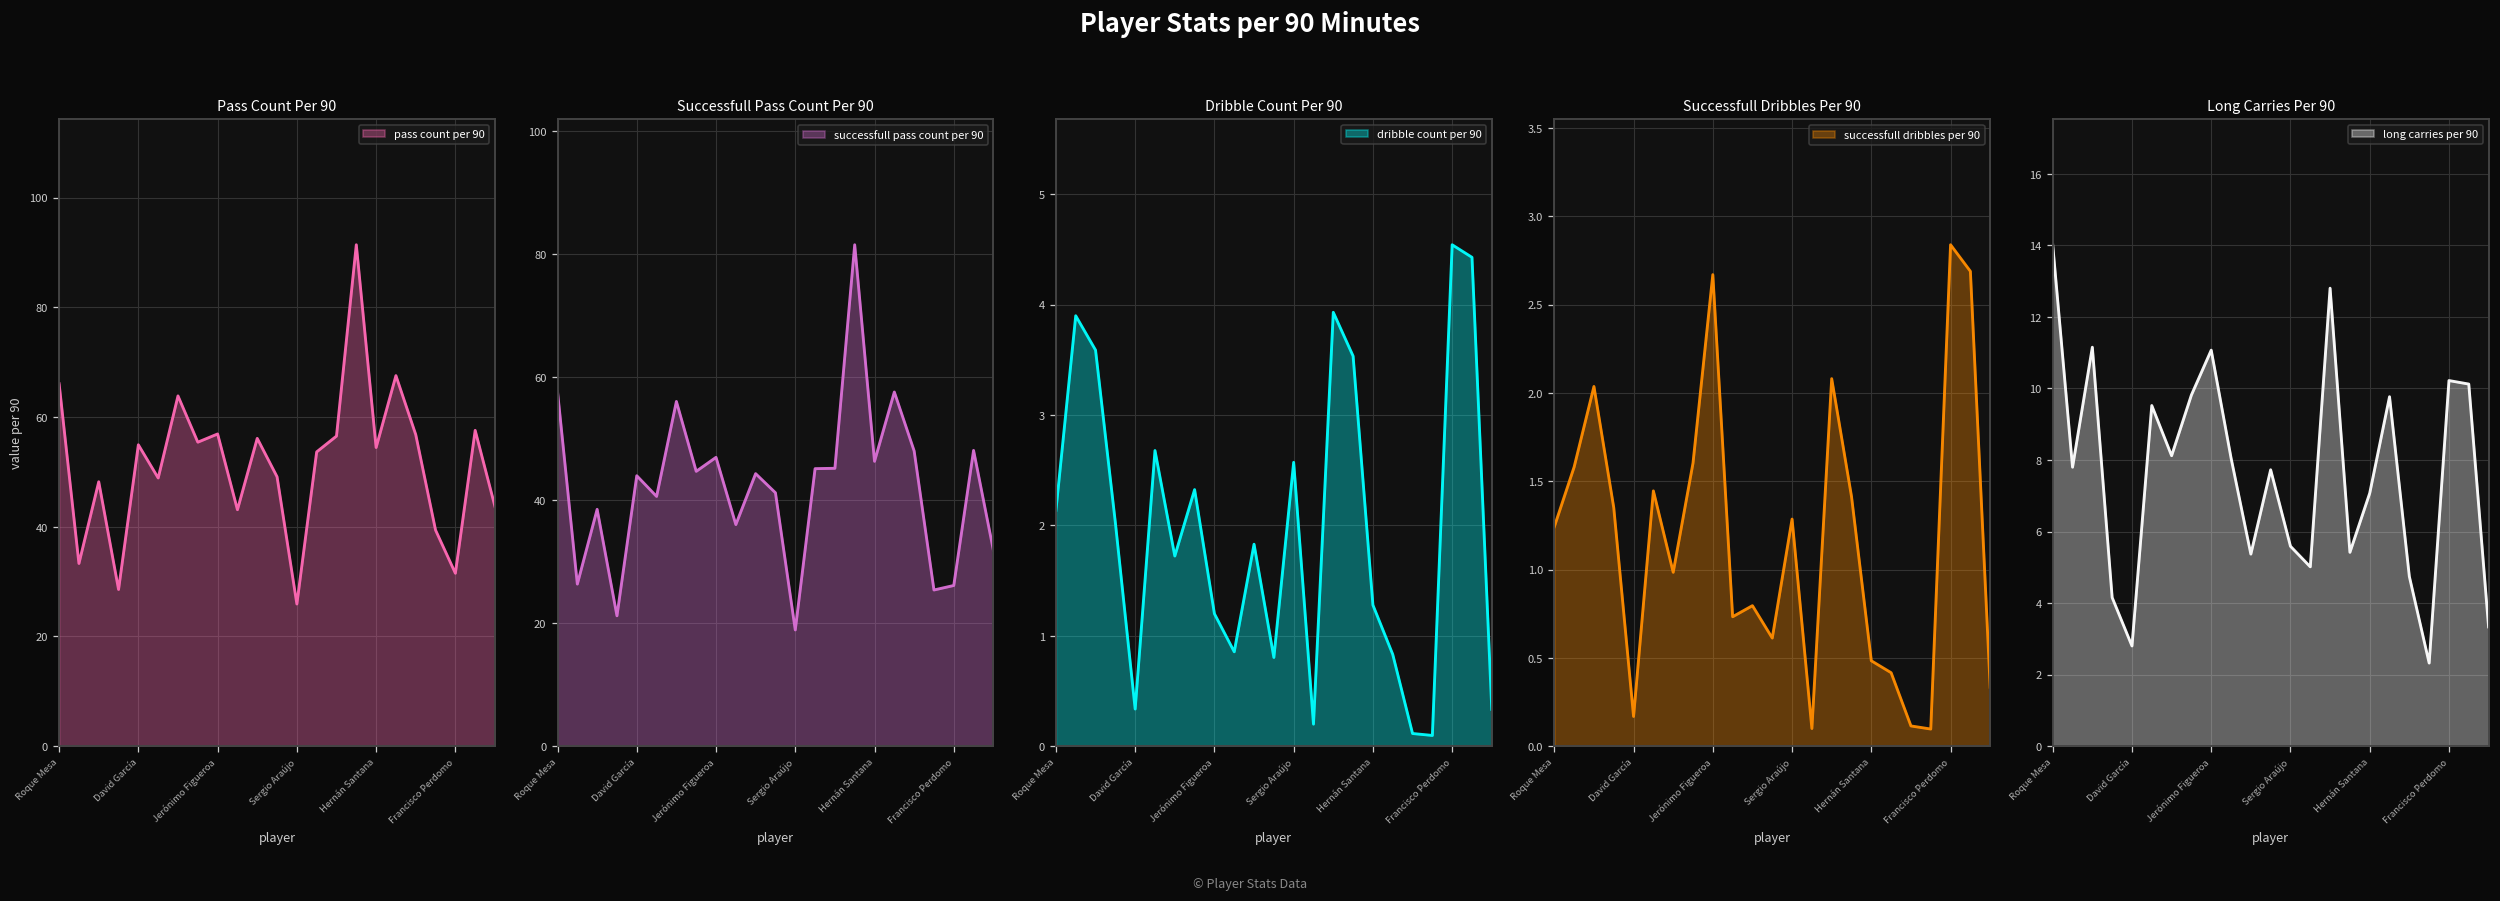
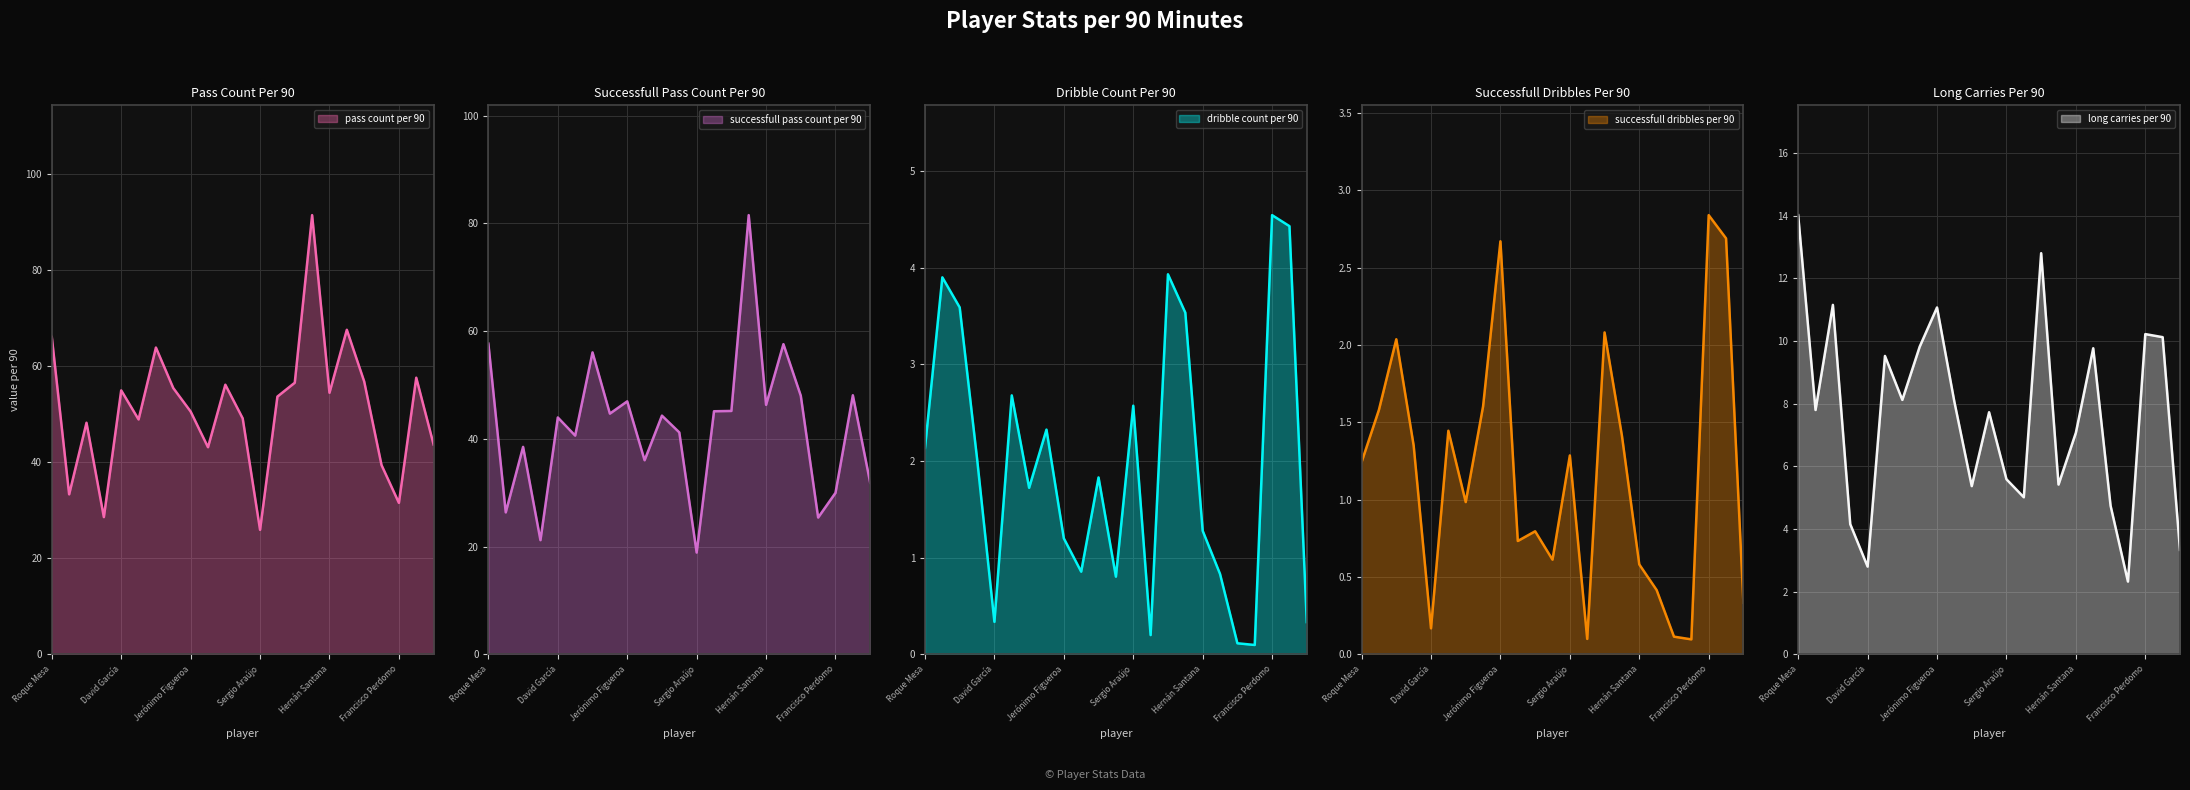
  {
    "Pass Count Per 90": {
      "Roque Mesa": 66,
      "David García": 55,
-     "Jerónimo Figueroa": 57,
+     "Jerónimo Figueroa": 51,
      "Sergio Araújo": 26,
      "Hernán Santana": 54,
      "Francisco Perdomo": 32
    },
    "Successfull Pass Count Per 90": {
      "Roque Mesa": 58,
      "David García": 44,
      "Jerónimo Figueroa": 47,
      "Sergio Araújo": 19,
      "Hernán Santana": 46,
-     "Francisco Perdomo": 26
+     "Francisco Perdomo": 30
    },
    "Dribble Count Per 90": {
      "Roque Mesa": 2.1,
      "David García": 0.3,
      "Jerónimo Figueroa": 1.2,
      "Sergio Araújo": 2.6,
      "Hernán Santana": 1.3,
      "Francisco Perdomo": 4.5
    },
    "Successfull Dribbles Per 90": {
      "Roque Mesa": 1.24,
      "David García": 0.17,
      "Jerónimo Figueroa": 2.67,
      "Sergio Araújo": 1.29,
-     "Hernán Santana": 0.48,
+     "Hernán Santana": 0.58,
      "Francisco Perdomo": 2.84
    },
    "Long Carries Per 90": {
      "Roque Mesa": 14.0,
      "David García": 2.8,
      "Jerónimo Figueroa": 11.1,
      "Sergio Araújo": 5.6,
      "Hernán Santana": 7.1,
      "Francisco Perdomo": 10.2
    }
  }
